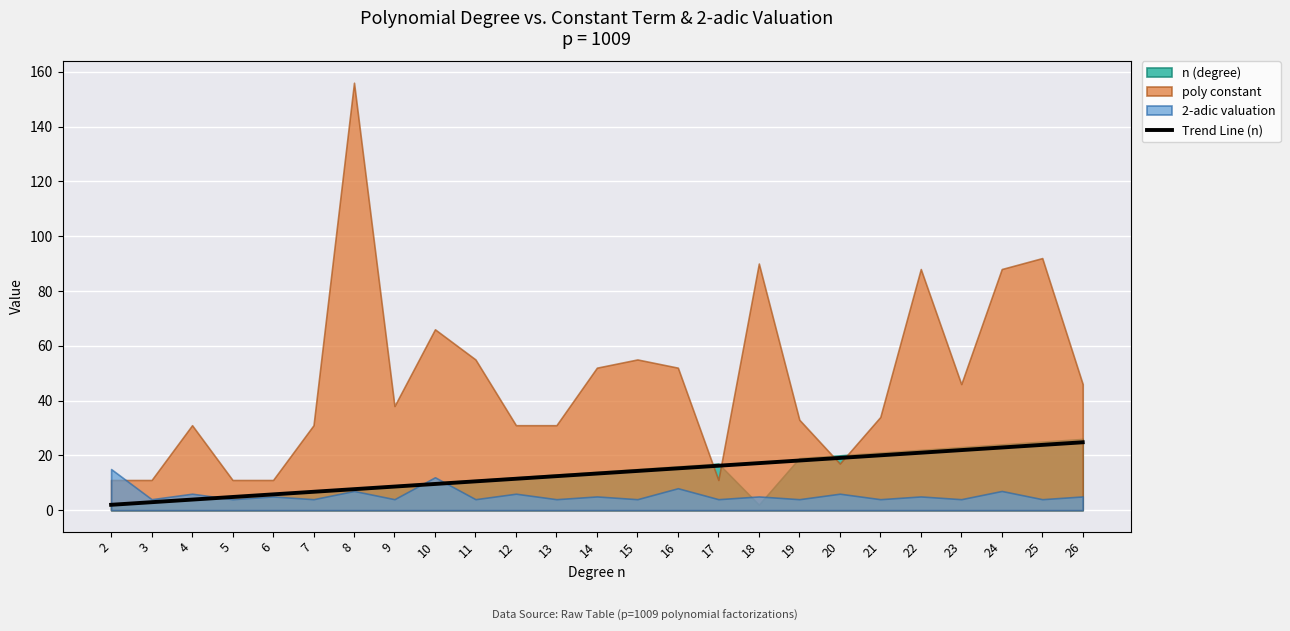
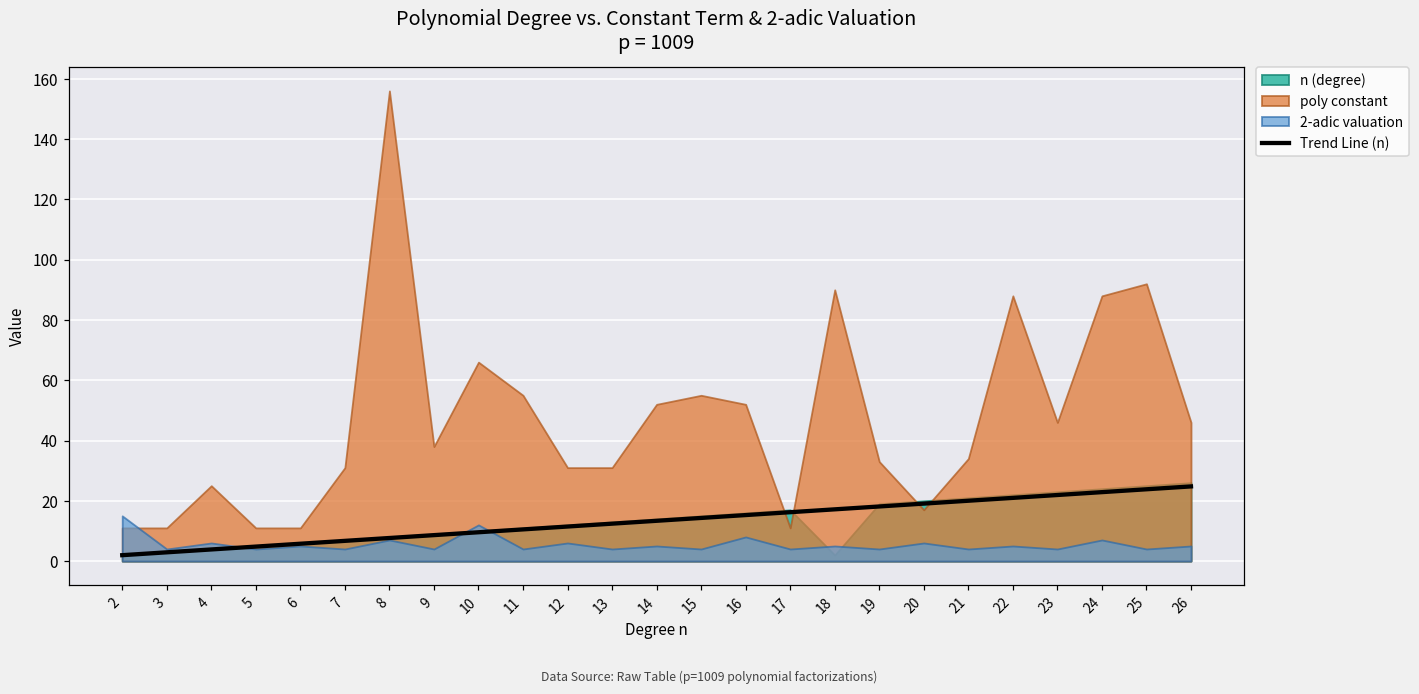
  {
    "Trend Line (n)": {
      "18": 17,
      "21": 20,
      "22": 21,
      "23": 22,
      "24": 23,
      "25": 24,
      "26": 25
    },
    "n (degree)": {
      "18": 2,
      "21": 21,
      "22": 22,
      "23": 23,
      "24": 24,
      "25": 25,
      "26": 26
    },
    "poly constant": {
      "2": 11,
      "3": 11,
-     "4": 31,
+     "4": 25,
      "5": 11,
      "6": 11,
      "7": 31,
      "8": 156,
      "9": 38,
      "10": 66,
      "11": 55,
      "12": 31,
      "13": 31,
      "14": 52,
      "15": 55,
      "16": 52,
      "17": 11,
      "18": 90,
      "19": 33,
      "20": 17,
      "21": 34,
      "22": 88,
      "23": 46,
      "24": 88,
      "25": 92,
      "26": 46
    },
    "2-adic valuation": {
      "2": 15,
      "3": 4,
      "4": 6,
      "7": 4,
      "9": 4,
      "10": 12,
      "11": 4,
      "12": 6,
      "13": 4,
      "14": 5,
      "15": 4,
      "16": 8,
      "17": 4,
      "18": 5,
      "19": 4,
      "20": 6,
      "21": 4,
      "22": 5,
      "23": 4,
      "24": 7,
      "25": 4,
      "26": 5
    }
  }
